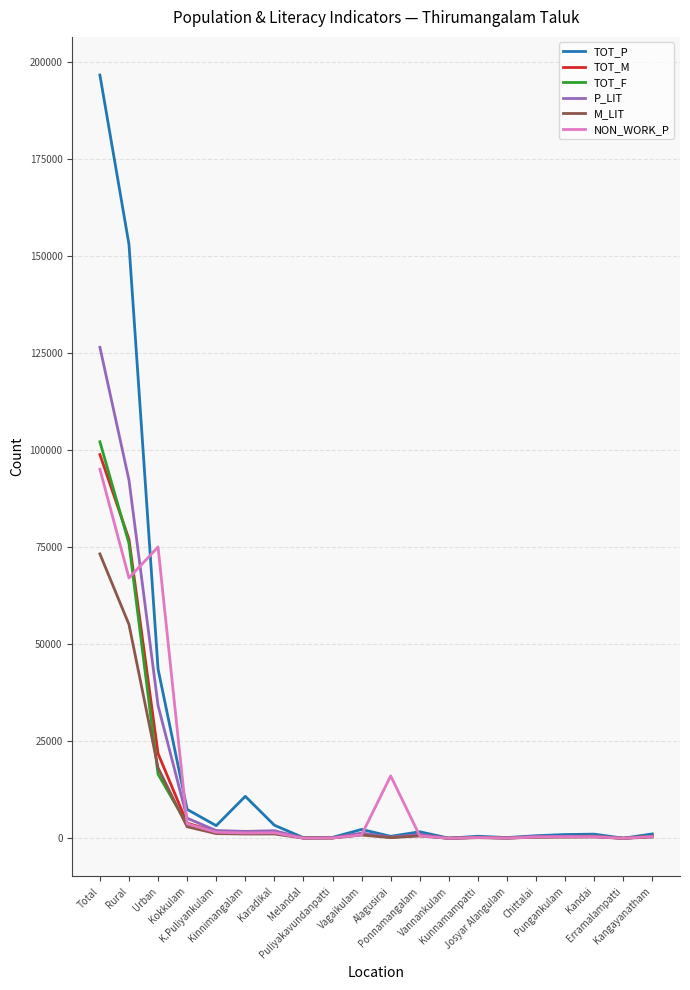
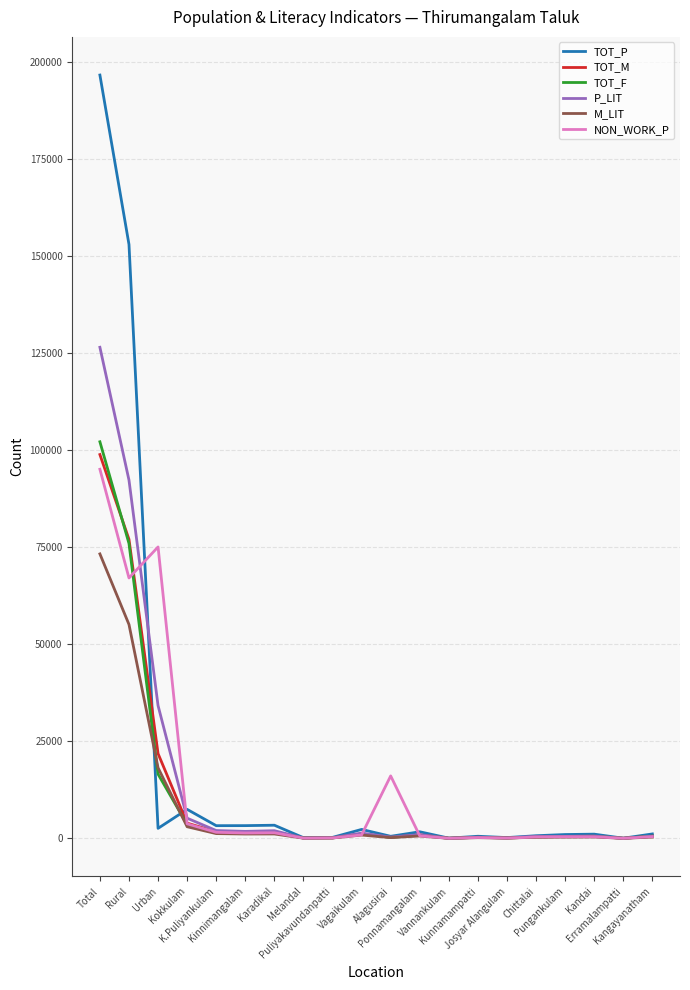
  {
    "TOT_P": {
      "Total": 197000,
      "Rural": 153000,
-     "Urban": 44000,
+     "Urban": 3000,
      "Kokkulam": 7000,
      "K.Puliyankulam": 3000,
-     "Kinnimangalam": 11000,
+     "Kinnimangalam": 3000,
      "Karadikal": 3000,
      "Vagaikulam": 2000,
      "Ponnamangalam": 2000
    },
    "TOT_M": {
      "Total": 99000,
      "Rural": 77000,
      "Urban": 22000
    },
    "TOT_F": {
      "Total": 102000,
      "Rural": 76000,
      "Urban": 17000
    },
    "P_LIT": {
      "Total": 127000,
      "Rural": 92000,
      "Urban": 34000,
      "Kokkulam": 5000
    },
    "M_LIT": {
      "Total": 73000,
      "Rural": 55000,
      "Urban": 18000
    },
    "NON_WORK_P": {
      "Total": 95000,
      "Rural": 67000,
      "Urban": 75000,
      "Alagusirai": 16000
    }
  }
